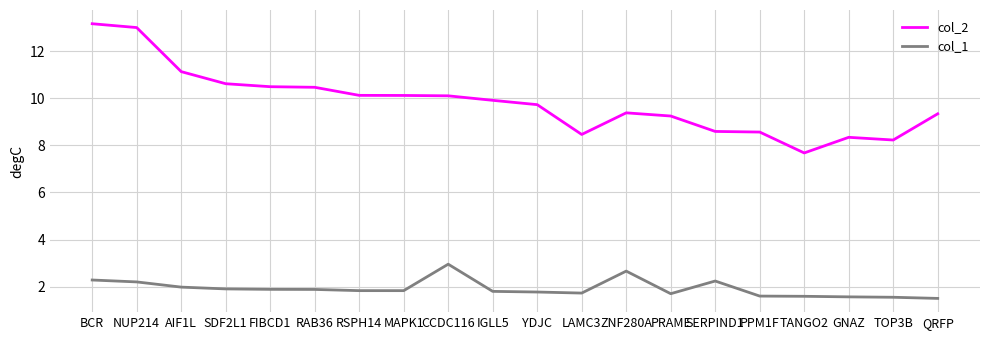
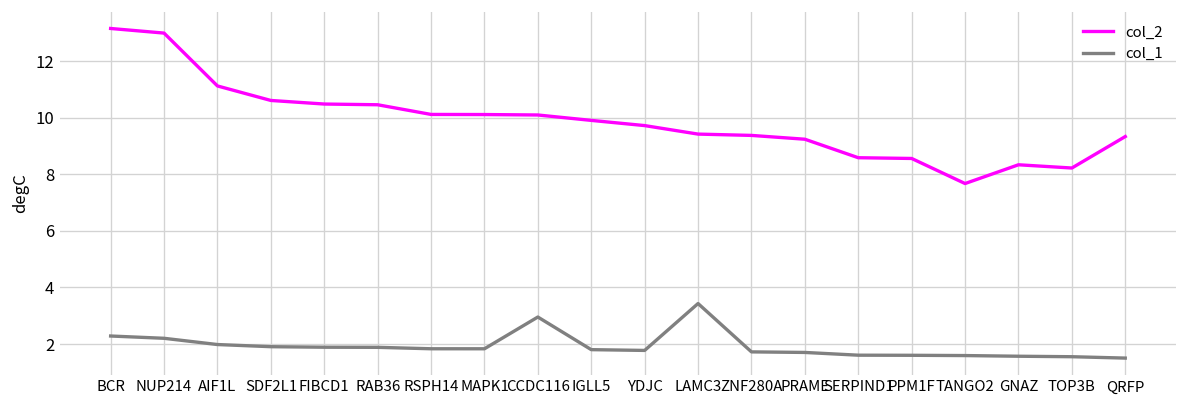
  {
    "col_2": {
      "BCR": 13.2,
      "NUP214": 13.0,
      "AIF1L": 11.1,
      "SDF2L1": 10.6,
      "FIBCD1": 10.5,
      "RAB36": 10.5,
      "RSPH14": 10.1,
      "MAPK1": 10.1,
      "CCDC116": 10.1,
      "IGLL5": 9.9,
      "YDJC": 9.7,
-     "LAMC3": 8.5,
+     "LAMC3": 9.4,
      "ZNF280A": 9.4,
      "PRAME": 9.2,
      "SERPIND1": 8.6,
      "PPM1F": 8.6,
      "TANGO2": 7.7,
      "GNAZ": 8.3,
      "TOP3B": 8.2,
      "QRFP": 9.3
    },
    "col_1": {
      "BCR": 2.3,
      "NUP214": 2.2,
      "AIF1L": 2.0,
      "SDF2L1": 1.9,
      "FIBCD1": 1.9,
      "RAB36": 1.9,
      "RSPH14": 1.8,
      "MAPK1": 1.8,
      "CCDC116": 3.0,
      "IGLL5": 1.8,
      "YDJC": 1.8,
-     "LAMC3": 1.7,
-     "ZNF280A": 2.7,
+     "LAMC3": 3.4,
+     "ZNF280A": 1.7,
      "PRAME": 1.7,
-     "SERPIND1": 2.2,
+     "SERPIND1": 1.6,
      "PPM1F": 1.6,
      "TANGO2": 1.6,
      "GNAZ": 1.6,
      "TOP3B": 1.6,
      "QRFP": 1.5
    }
  }
